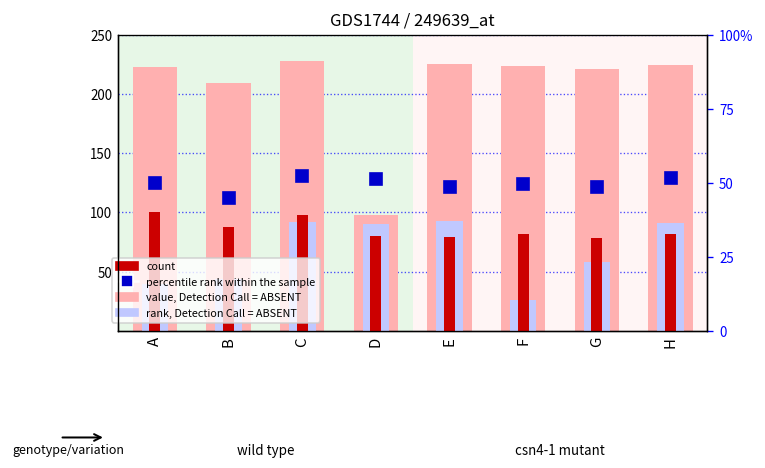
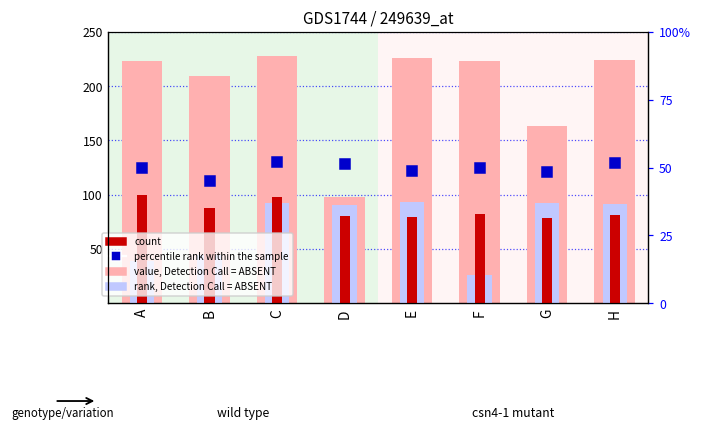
  {
    "value, Detection Call = ABSENT": {
      "A": 220,
      "B": 210,
      "C": 230,
      "D": 100,
      "E": 230,
      "F": 220,
-     "G": 220,
+     "G": 160,
      "H": 220
    },
    "rank, Detection Call = ABSENT": {
-     "G": 60
+     "G": 90
    }
  }
